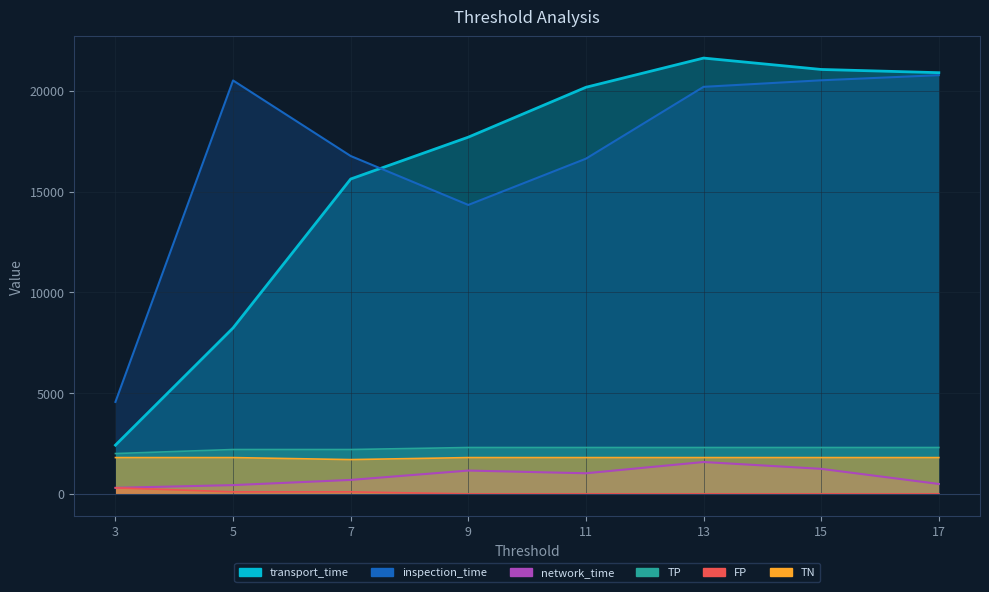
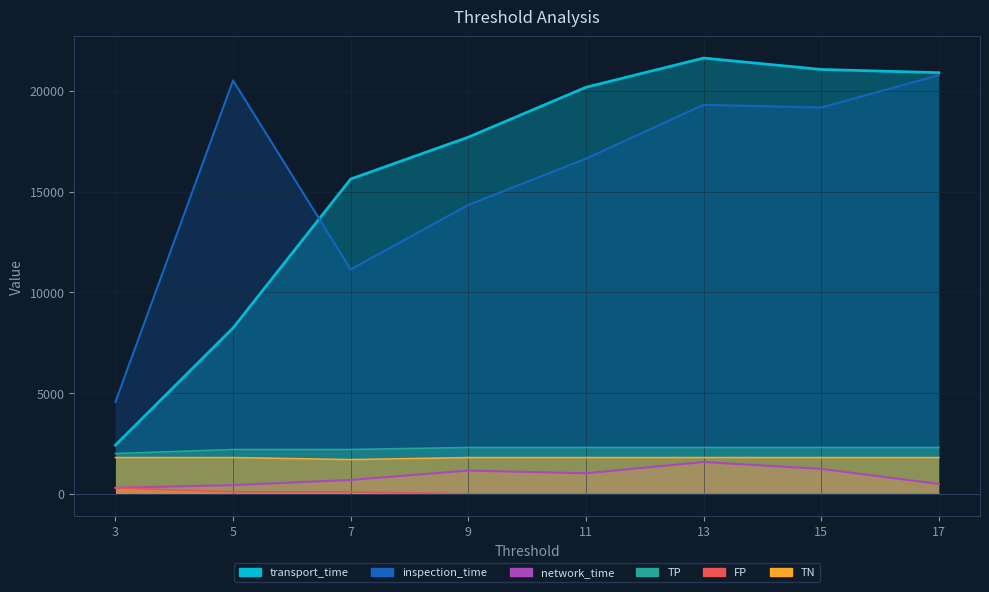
  {
    "inspection_time": {
      "3": 4600,
      "5": 20500,
-     "7": 16800,
+     "7": 11100,
      "9": 14300,
      "11": 16600,
-     "13": 20200,
-     "15": 20500
+     "13": 19300,
+     "15": 19200
    }
  }
